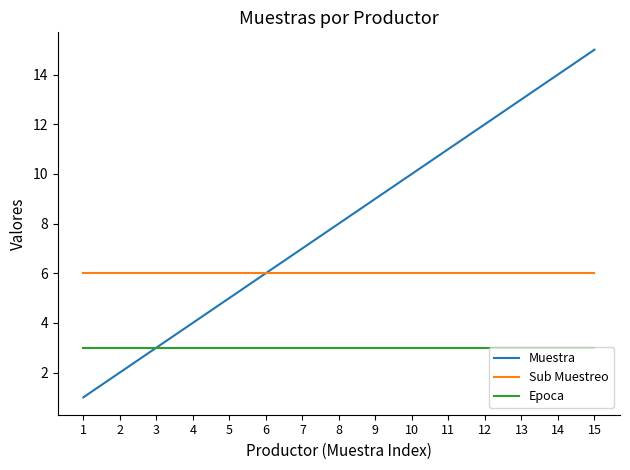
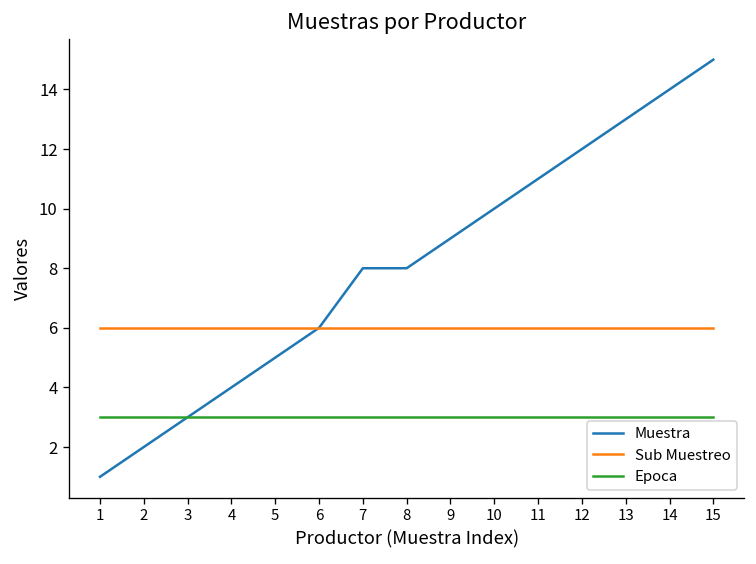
  {
    "Muestra": {
      "1": 1,
      "2": 2,
      "4": 4,
      "5": 5,
-     "7": 7,
+     "7": 8,
      "8": 8,
      "9": 9,
      "10": 10,
      "11": 11,
      "12": 12,
      "13": 13,
      "14": 14,
      "15": 15
    },
    "Sub Muestreo": {
      "1": 6,
      "2": 6,
      "3": 6,
      "4": 6,
      "5": 6,
      "7": 6,
      "8": 6,
      "9": 6,
      "10": 6,
      "11": 6,
      "12": 6,
      "13": 6,
      "14": 6,
      "15": 6
    },
    "Epoca": {
      "1": 3,
      "2": 3,
      "4": 3,
      "5": 3,
      "6": 3,
      "7": 3,
      "8": 3,
      "9": 3,
      "10": 3,
      "11": 3,
      "12": 3
    }
  }
